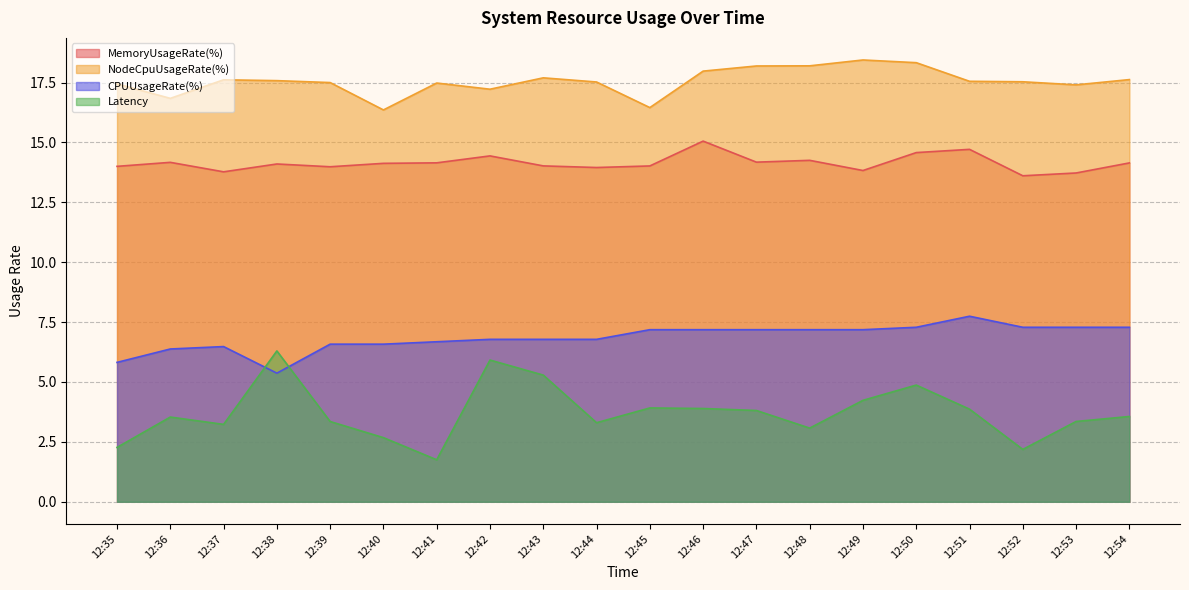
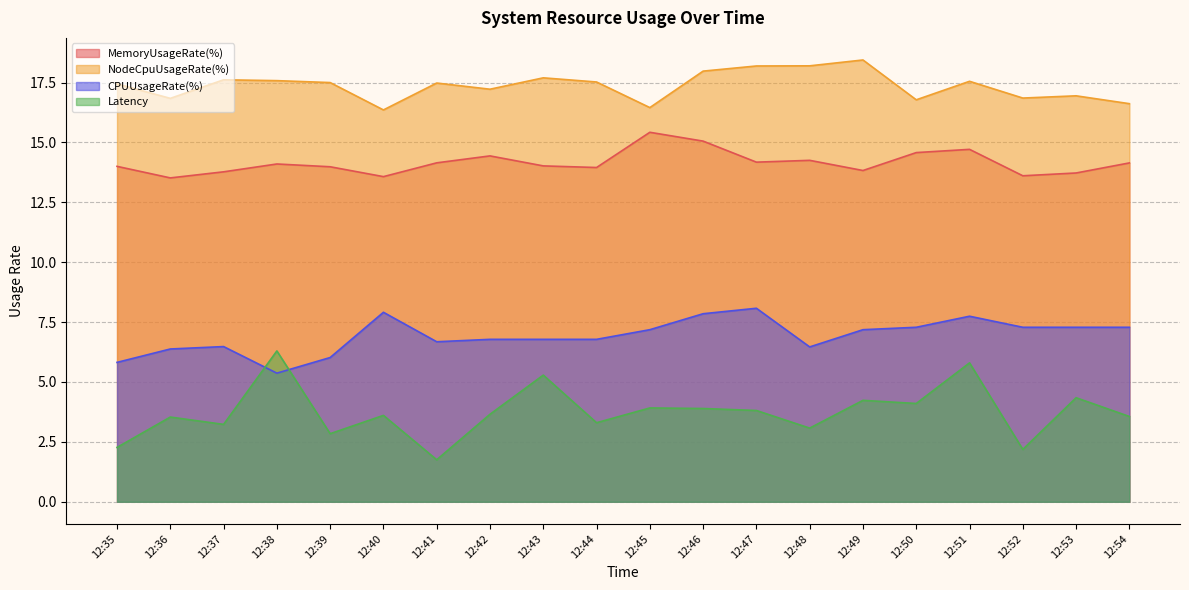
  {
    "MemoryUsageRate(%)": {
      "12:35": 14.0,
-     "12:36": 14.2,
+     "12:36": 13.5,
      "12:37": 13.8,
      "12:38": 14.1,
      "12:39": 14.0,
-     "12:40": 14.1,
+     "12:40": 13.6,
      "12:41": 14.1,
      "12:42": 14.4,
      "12:43": 14.0,
      "12:44": 14.0,
-     "12:45": 14.0,
+     "12:45": 15.4,
      "12:46": 15.1,
      "12:47": 14.2,
      "12:48": 14.3,
      "12:49": 13.8,
      "12:50": 14.6,
      "12:51": 14.7,
      "12:52": 13.6,
      "12:53": 13.7,
      "12:54": 14.1
    },
    "NodeCpuUsageRate(%)": {
      "12:38": 17.6,
      "12:39": 17.5,
      "12:40": 16.4,
      "12:41": 17.5,
      "12:42": 17.2,
      "12:43": 17.7,
      "12:44": 17.5,
      "12:45": 16.5,
      "12:46": 18.0,
      "12:47": 18.2,
      "12:48": 18.2,
      "12:49": 18.4,
-     "12:50": 18.3,
+     "12:50": 16.8,
      "12:51": 17.6,
-     "12:52": 17.5,
-     "12:53": 17.4,
-     "12:54": 17.6
+     "12:52": 16.9,
+     "12:53": 16.9,
+     "12:54": 16.6
    },
    "CPUUsageRate(%)": {
      "12:35": 5.8,
      "12:36": 6.4,
      "12:37": 6.5,
      "12:38": 5.4,
-     "12:39": 6.6,
-     "12:40": 6.6,
+     "12:39": 6.0,
+     "12:40": 7.9,
      "12:41": 6.7,
      "12:42": 6.8,
      "12:43": 6.8,
      "12:44": 6.8,
      "12:45": 7.2,
-     "12:46": 7.2,
-     "12:47": 7.2,
-     "12:48": 7.2,
+     "12:46": 7.9,
+     "12:47": 8.1,
+     "12:48": 6.5,
      "12:49": 7.2,
      "12:50": 7.3,
      "12:51": 7.7,
      "12:52": 7.3,
      "12:53": 7.3,
      "12:54": 7.3
    },
    "Latency": {
      "12:35": 2.3,
      "12:36": 3.5,
      "12:37": 3.2,
      "12:38": 6.3,
-     "12:39": 3.3,
-     "12:40": 2.7,
+     "12:39": 2.8,
+     "12:40": 3.6,
      "12:41": 1.8,
-     "12:42": 5.9,
+     "12:42": 3.7,
      "12:43": 5.3,
      "12:44": 3.3,
      "12:45": 3.9,
      "12:46": 3.9,
      "12:47": 3.8,
      "12:48": 3.1,
      "12:49": 4.2,
-     "12:50": 4.9,
-     "12:51": 3.9,
+     "12:50": 4.1,
+     "12:51": 5.8,
      "12:52": 2.2,
-     "12:53": 3.4,
+     "12:53": 4.3,
      "12:54": 3.6
    }
  }
